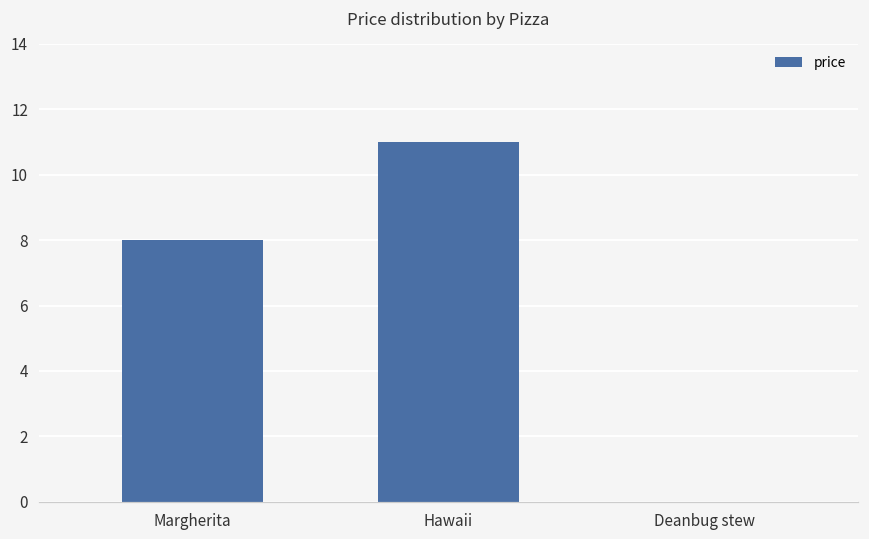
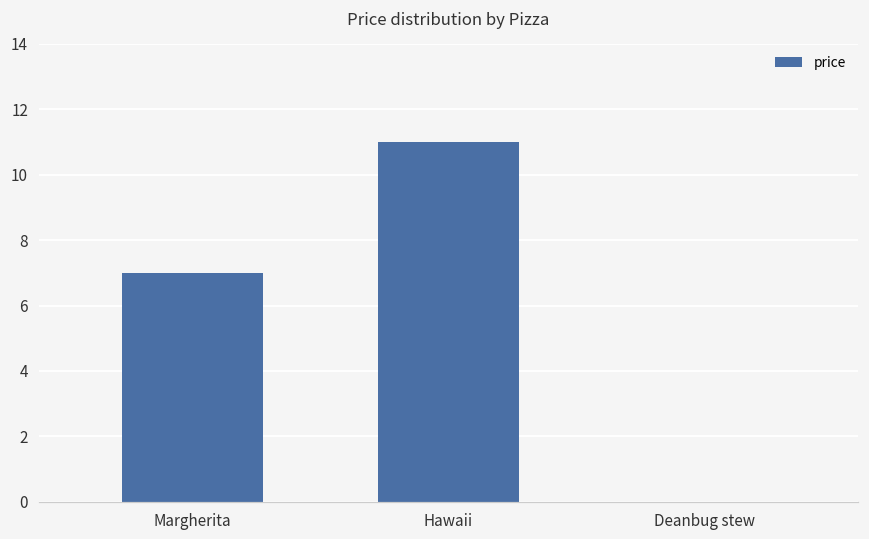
  {
-   "Margherita": 8,
+   "Margherita": 7,
    "Hawaii": 11,
    "Deanbug stew": 0
  }
